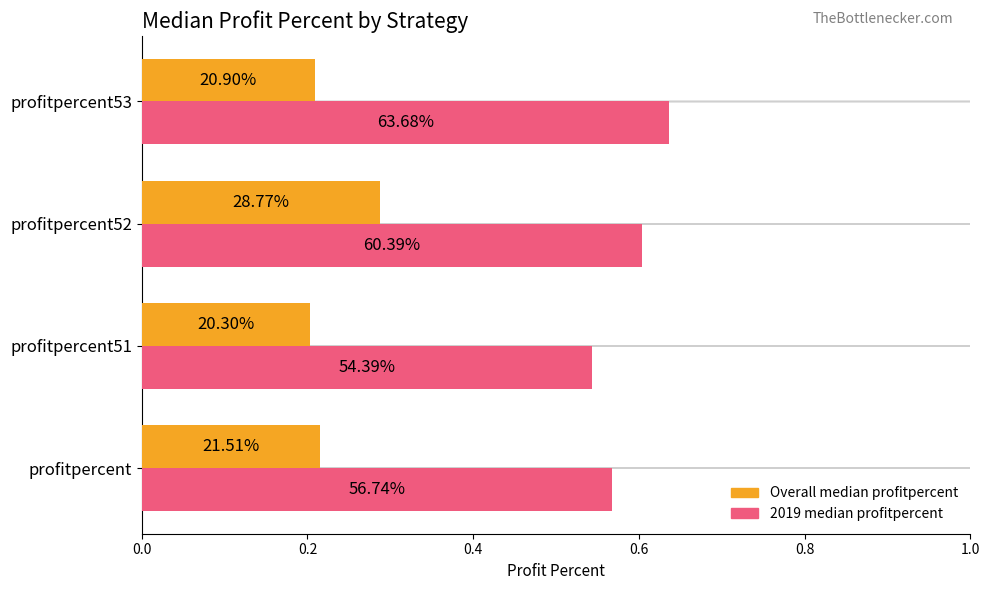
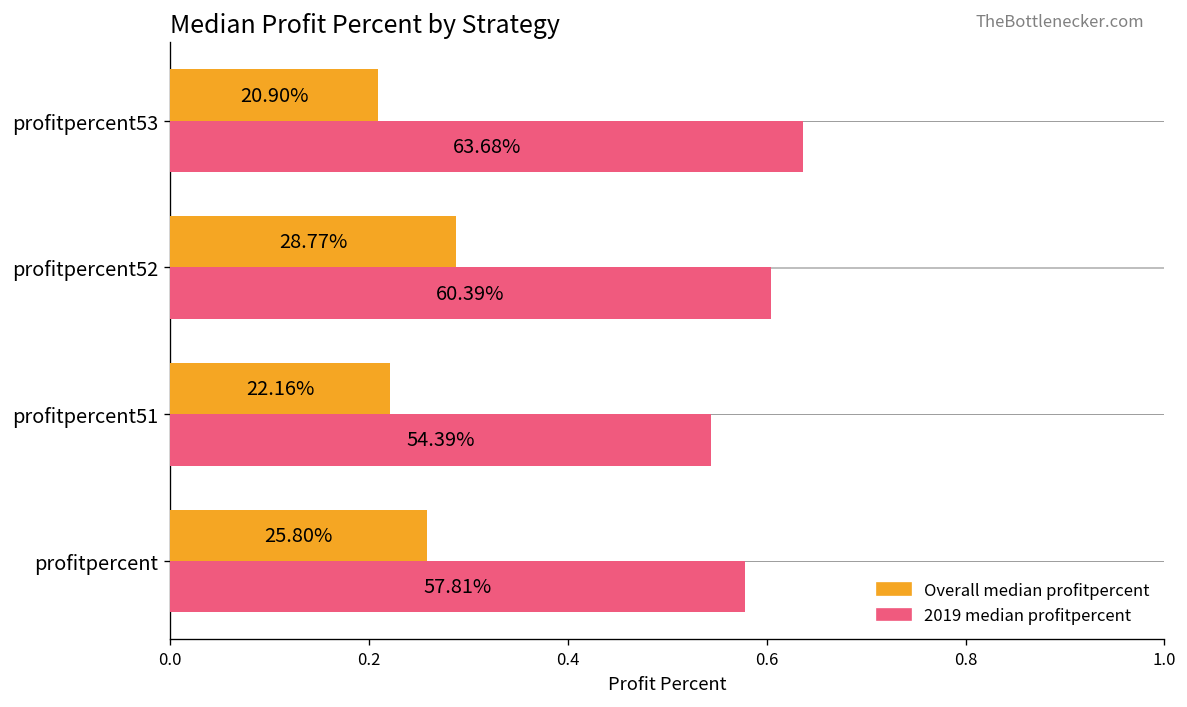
  {
    "Overall median profitpercent": {
      "profitpercent53": "20.90%",
      "profitpercent52": "28.77%",
-     "profitpercent51": "20.30%",
-     "profitpercent": "21.51%"
+     "profitpercent51": "22.16%",
+     "profitpercent": "25.80%"
    },
    "2019 median profitpercent": {
      "profitpercent53": "63.68%",
      "profitpercent52": "60.39%",
      "profitpercent51": "54.39%",
-     "profitpercent": "56.74%"
+     "profitpercent": "57.81%"
    }
  }
